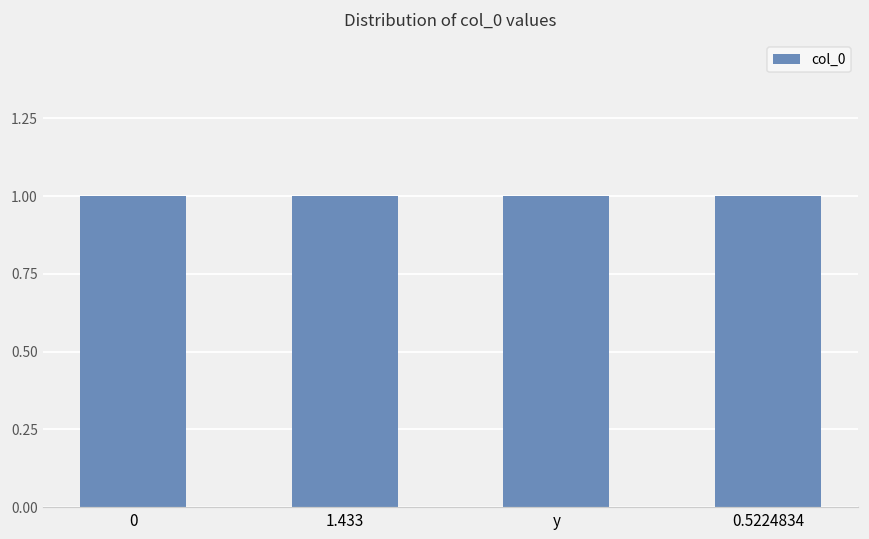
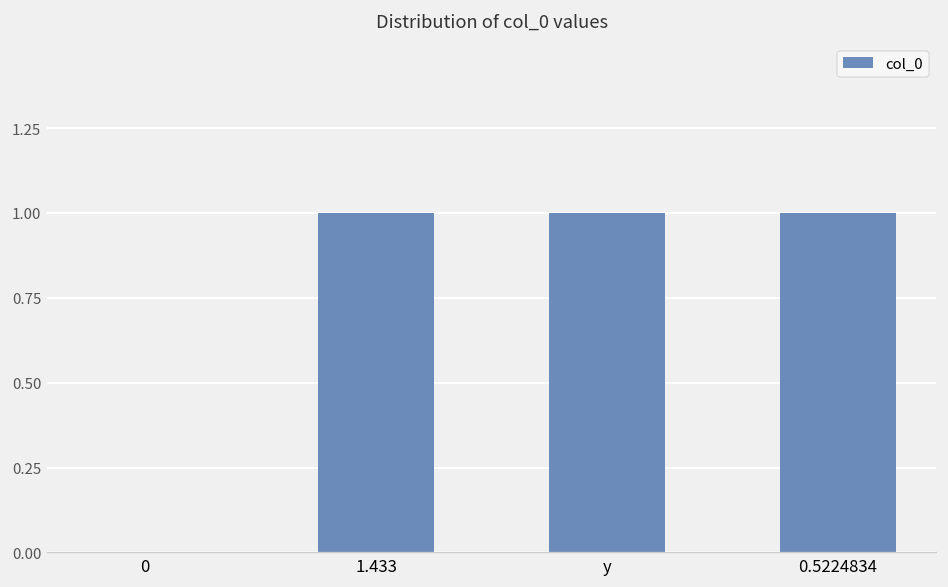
  {
-   "0": 1,
+   "0": 0,
    "1.433": 1,
    "y": 1,
    "0.5224834": 1
  }
